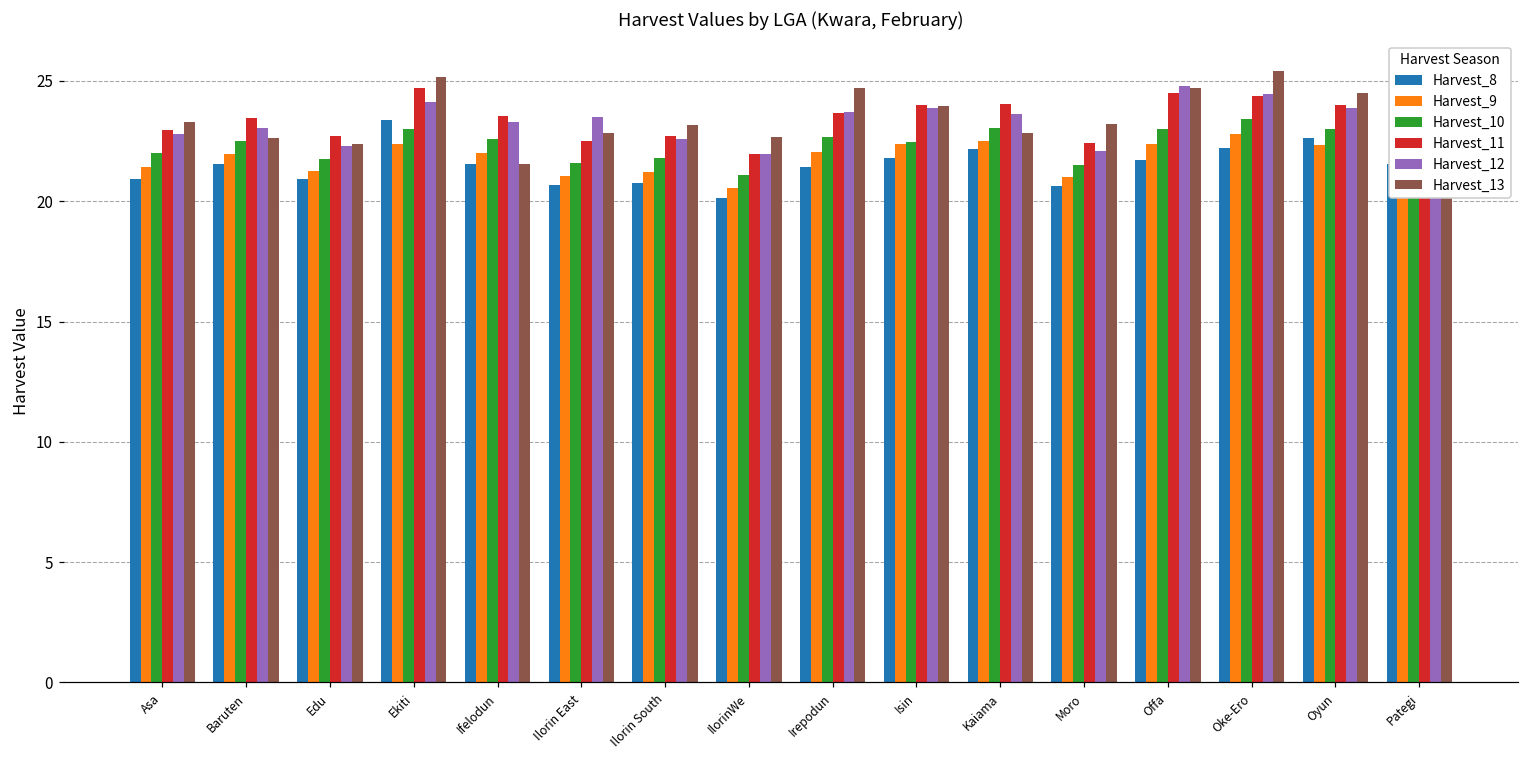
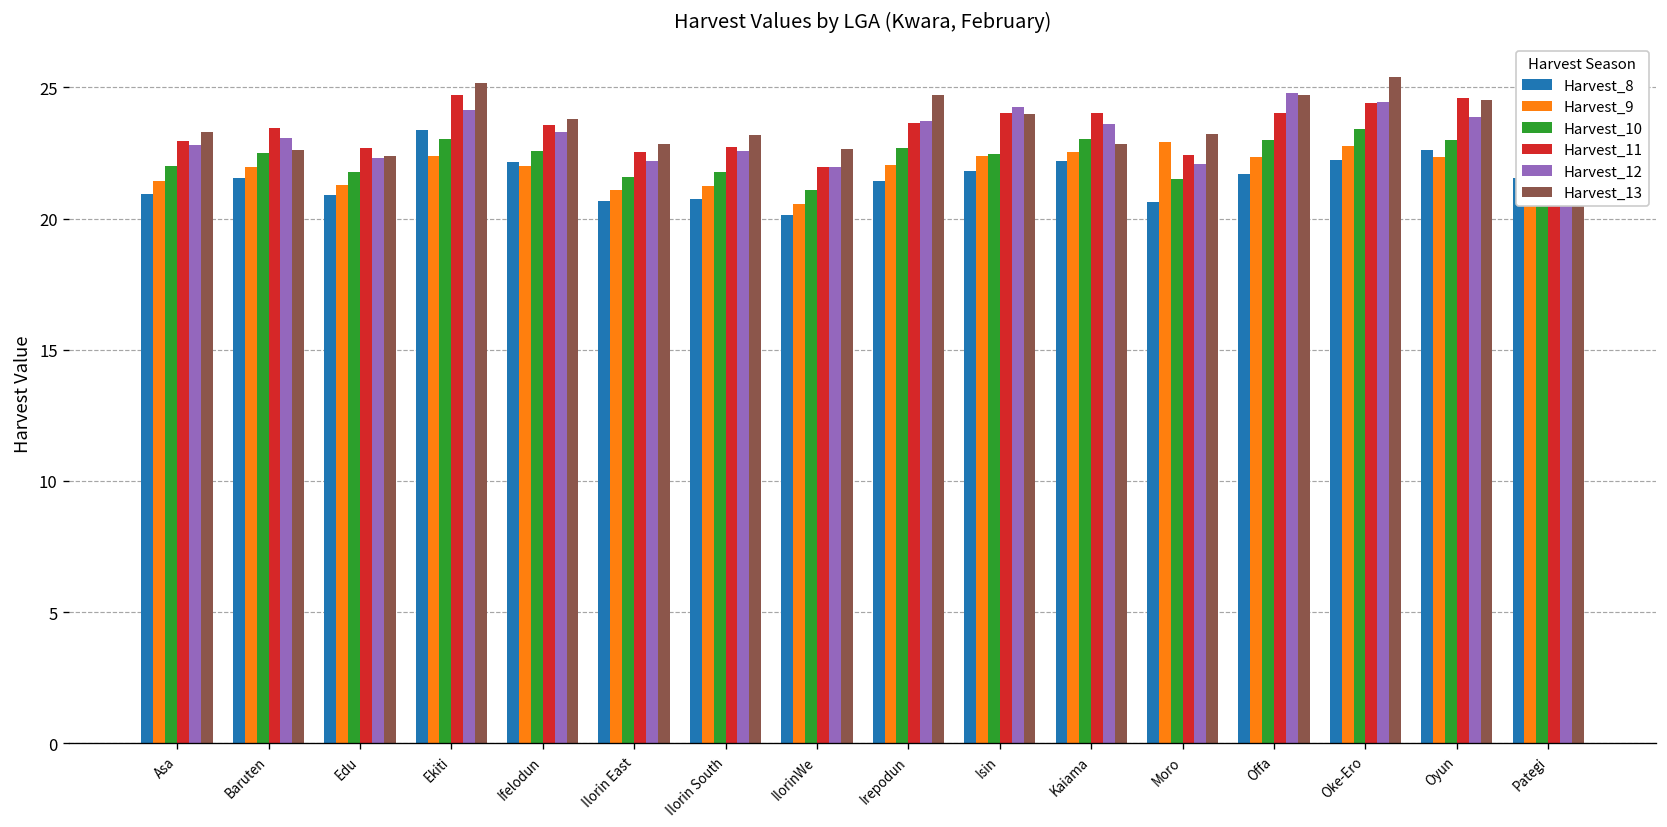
  {
    "Harvest_8": {
      "Asa": 20.9,
      "Baruten": 21.6,
      "Edu": 20.9,
      "Ekiti": 23.4,
-     "Ifelodun": 21.6,
+     "Ifelodun": 22.2,
      "Ilorin East": 20.7,
      "Ilorin South": 20.8,
      "IlorinWe": 20.2,
      "Irepodun": 21.4,
      "Isin": 21.8,
      "Kaiama": 22.2,
      "Moro": 20.6,
      "Offa": 21.7,
      "Oke-Ero": 22.2,
      "Oyun": 22.6
    },
    "Harvest_9": {
      "Asa": 21.4,
      "Baruten": 22.0,
      "Edu": 21.3,
      "Ekiti": 22.4,
      "Ifelodun": 22.0,
      "Ilorin East": 21.1,
      "Ilorin South": 21.2,
      "IlorinWe": 20.6,
      "Irepodun": 22.1,
      "Isin": 22.4,
      "Kaiama": 22.5,
-     "Moro": 21.0,
+     "Moro": 22.9,
      "Offa": 22.4,
      "Oke-Ero": 22.8,
      "Oyun": 22.3
    },
    "Harvest_10": {
      "Asa": 22.0,
      "Baruten": 22.5,
      "Edu": 21.8,
      "Ekiti": 23.0,
      "Ifelodun": 22.6,
      "Ilorin East": 21.6,
      "Ilorin South": 21.8,
      "IlorinWe": 21.1,
      "Irepodun": 22.7,
      "Isin": 22.5,
      "Kaiama": 23.0,
      "Moro": 21.5,
      "Offa": 23.0,
      "Oke-Ero": 23.4,
      "Oyun": 23.0
    },
    "Harvest_11": {
      "Asa": 23.0,
      "Baruten": 23.5,
      "Edu": 22.7,
      "Ekiti": 24.7,
      "Ifelodun": 23.6,
      "Ilorin East": 22.5,
      "Ilorin South": 22.7,
      "IlorinWe": 22.0,
      "Irepodun": 23.7,
      "Isin": 24.0,
      "Kaiama": 24.0,
      "Moro": 22.4,
-     "Offa": 24.5,
+     "Offa": 24.0,
      "Oke-Ero": 24.4,
-     "Oyun": 24.0
+     "Oyun": 24.6
    },
    "Harvest_12": {
      "Asa": 22.8,
      "Baruten": 23.1,
      "Edu": 22.3,
      "Ekiti": 24.1,
      "Ifelodun": 23.3,
-     "Ilorin East": 23.5,
+     "Ilorin East": 22.2,
      "Ilorin South": 22.6,
      "IlorinWe": 22.0,
      "Irepodun": 23.7,
-     "Isin": 23.9,
+     "Isin": 24.3,
      "Kaiama": 23.6,
      "Moro": 22.1,
      "Offa": 24.8,
      "Oke-Ero": 24.4,
      "Oyun": 23.9
    },
    "Harvest_13": {
      "Asa": 23.3,
      "Baruten": 22.6,
      "Edu": 22.4,
      "Ekiti": 25.2,
-     "Ifelodun": 21.6,
+     "Ifelodun": 23.8,
      "Ilorin East": 22.9,
      "Ilorin South": 23.2,
      "IlorinWe": 22.7,
      "Irepodun": 24.7,
      "Isin": 24.0,
      "Kaiama": 22.8,
      "Moro": 23.2,
      "Offa": 24.7,
      "Oke-Ero": 25.4,
      "Oyun": 24.5
    }
  }
